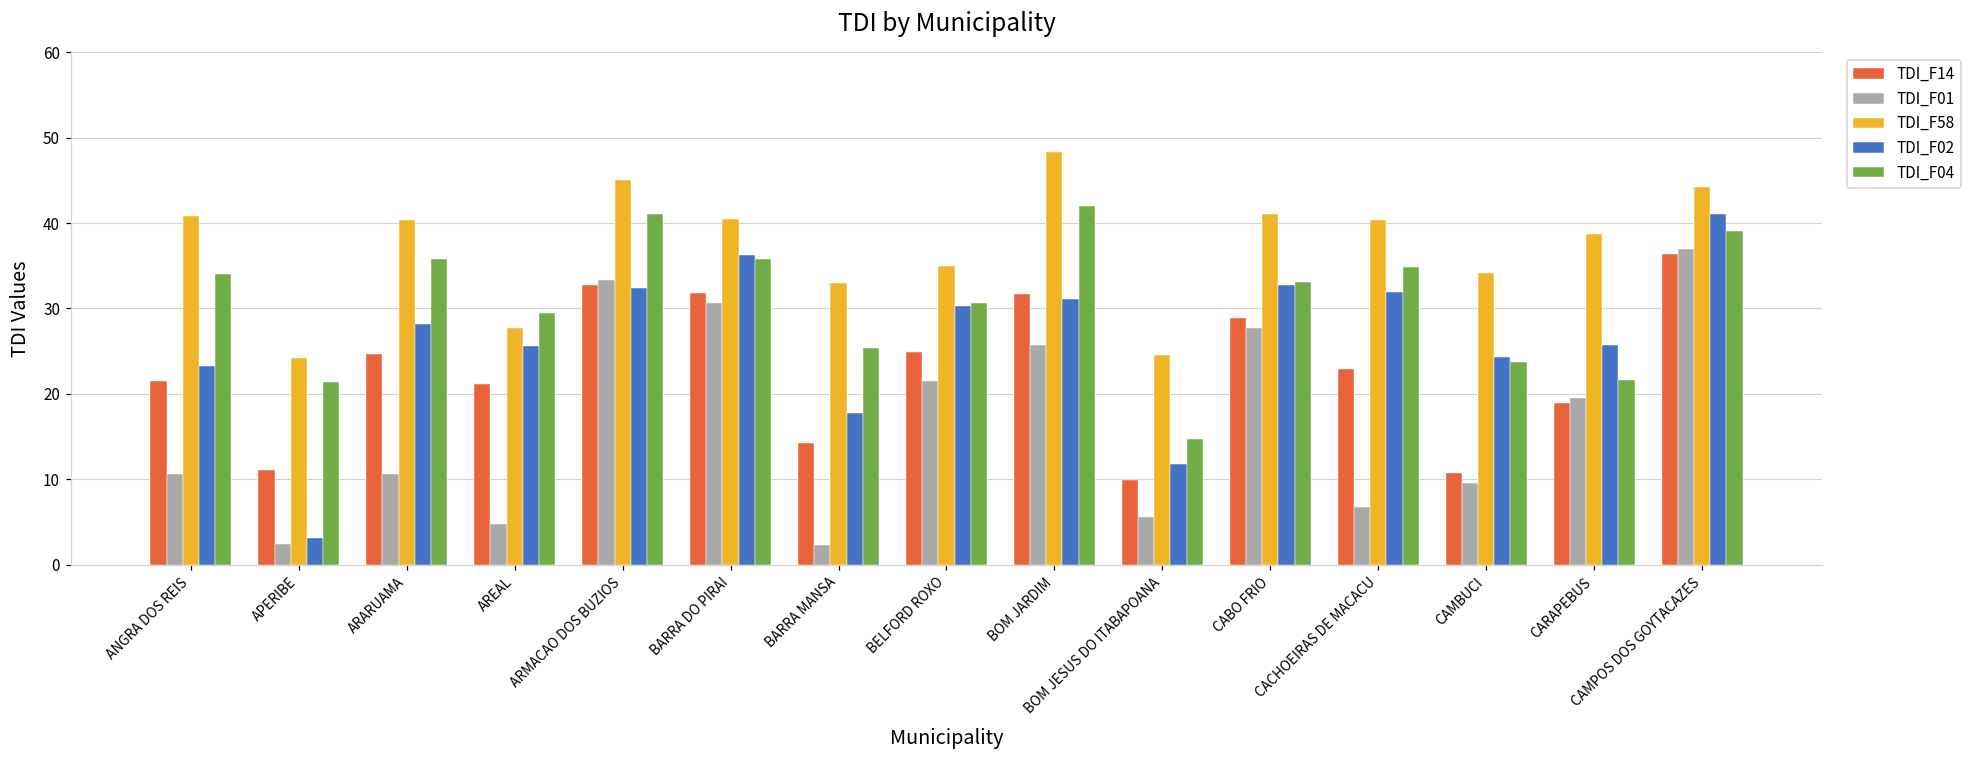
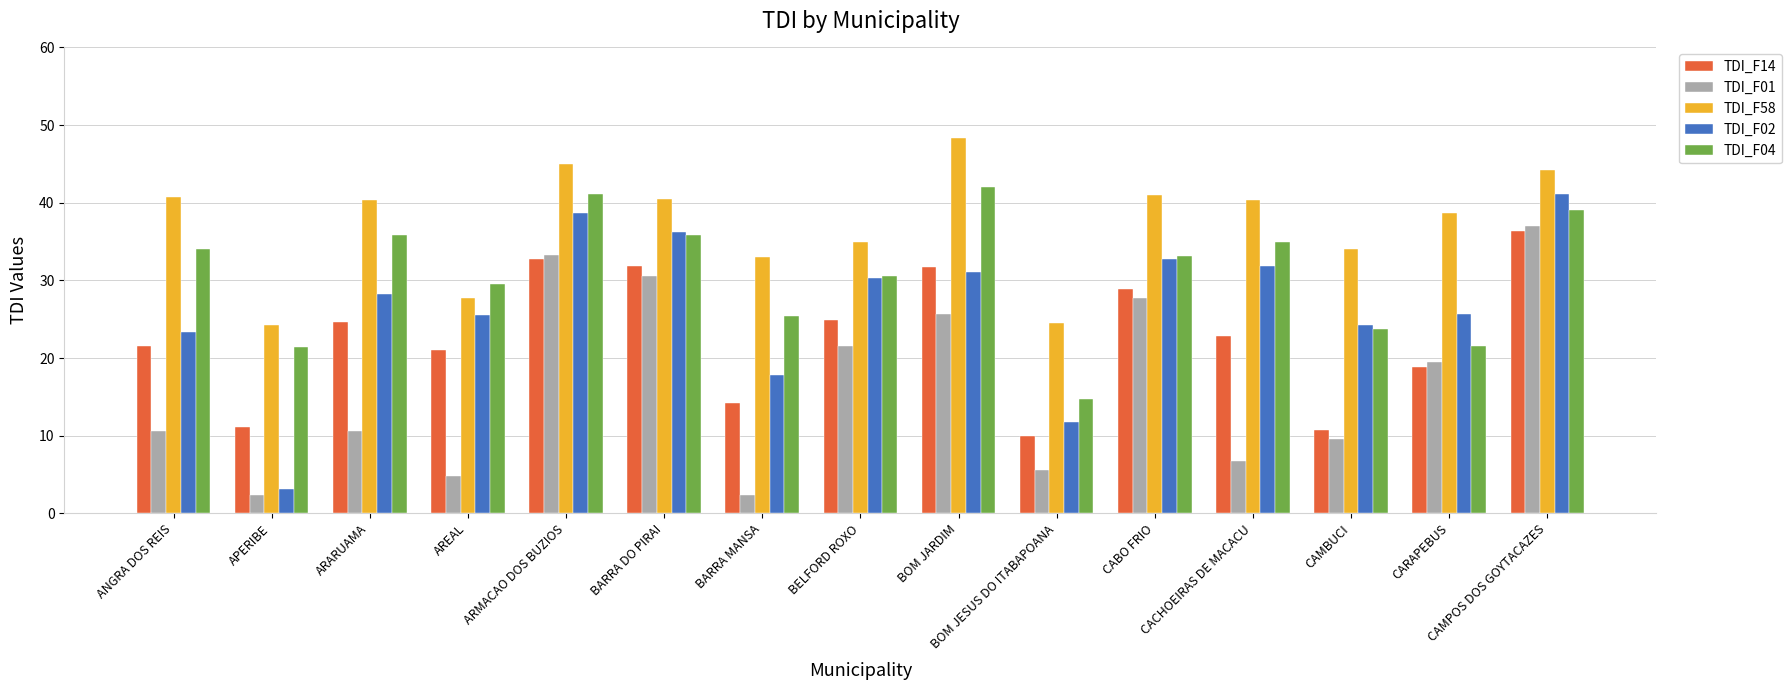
  {
    "TDI_F14": {
      "ANGRA DOS REIS": 22,
      "APERIBE": 11,
      "ARARUAMA": 25,
      "AREAL": 21,
      "ARMACAO DOS BUZIOS": 33,
      "BARRA DO PIRAI": 32,
      "BARRA MANSA": 14,
      "BELFORD ROXO": 25,
      "BOM JARDIM": 32,
      "BOM JESUS DO ITABAPOANA": 10,
      "CABO FRIO": 29,
      "CACHOEIRAS DE MACACU": 23,
      "CAMBUCI": 11,
      "CARAPEBUS": 19,
      "CAMPOS DOS GOYTACAZES": 36
    },
    "TDI_F01": {
      "ANGRA DOS REIS": 11,
      "APERIBE": 2,
      "ARARUAMA": 11,
      "AREAL": 5,
      "ARMACAO DOS BUZIOS": 33,
      "BARRA DO PIRAI": 31,
      "BARRA MANSA": 2,
      "BELFORD ROXO": 22,
      "BOM JARDIM": 26,
      "BOM JESUS DO ITABAPOANA": 6,
      "CABO FRIO": 28,
      "CACHOEIRAS DE MACACU": 7,
      "CAMBUCI": 10,
      "CARAPEBUS": 20,
      "CAMPOS DOS GOYTACAZES": 37
    },
    "TDI_F58": {
      "ANGRA DOS REIS": 41,
      "APERIBE": 24,
      "ARARUAMA": 40,
      "AREAL": 28,
      "ARMACAO DOS BUZIOS": 45,
      "BARRA DO PIRAI": 41,
      "BARRA MANSA": 33,
      "BELFORD ROXO": 35,
      "BOM JARDIM": 48,
      "BOM JESUS DO ITABAPOANA": 25,
      "CABO FRIO": 41,
      "CACHOEIRAS DE MACACU": 40,
      "CAMBUCI": 34,
      "CARAPEBUS": 39,
      "CAMPOS DOS GOYTACAZES": 44
    },
    "TDI_F02": {
      "ANGRA DOS REIS": 23,
      "APERIBE": 3,
      "ARARUAMA": 28,
      "AREAL": 26,
-     "ARMACAO DOS BUZIOS": 32,
+     "ARMACAO DOS BUZIOS": 39,
      "BARRA DO PIRAI": 36,
      "BARRA MANSA": 18,
      "BELFORD ROXO": 30,
      "BOM JARDIM": 31,
      "BOM JESUS DO ITABAPOANA": 12,
      "CABO FRIO": 33,
      "CACHOEIRAS DE MACACU": 32,
      "CAMBUCI": 24,
      "CARAPEBUS": 26,
      "CAMPOS DOS GOYTACAZES": 41
    },
    "TDI_F04": {
      "ANGRA DOS REIS": 34,
      "APERIBE": 21,
      "ARARUAMA": 36,
      "AREAL": 30,
      "ARMACAO DOS BUZIOS": 41,
      "BARRA DO PIRAI": 36,
      "BARRA MANSA": 25,
      "BELFORD ROXO": 31,
      "BOM JARDIM": 42,
      "BOM JESUS DO ITABAPOANA": 15,
      "CABO FRIO": 33,
      "CACHOEIRAS DE MACACU": 35,
      "CAMBUCI": 24,
      "CARAPEBUS": 22,
      "CAMPOS DOS GOYTACAZES": 39
    }
  }
